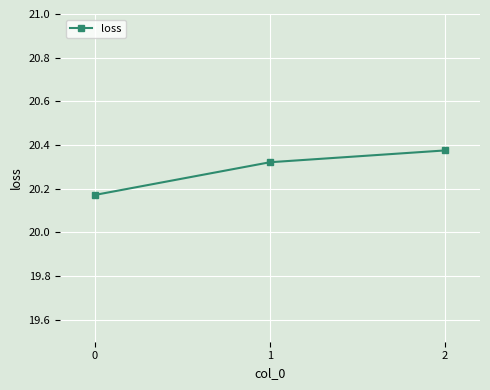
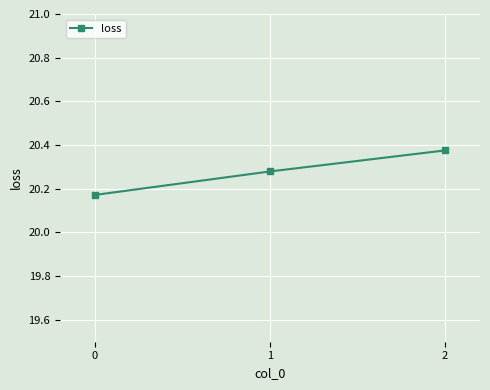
  {
    "0": 20.17,
-   "1": 20.32,
+   "1": 20.28,
    "2": 20.38
  }
